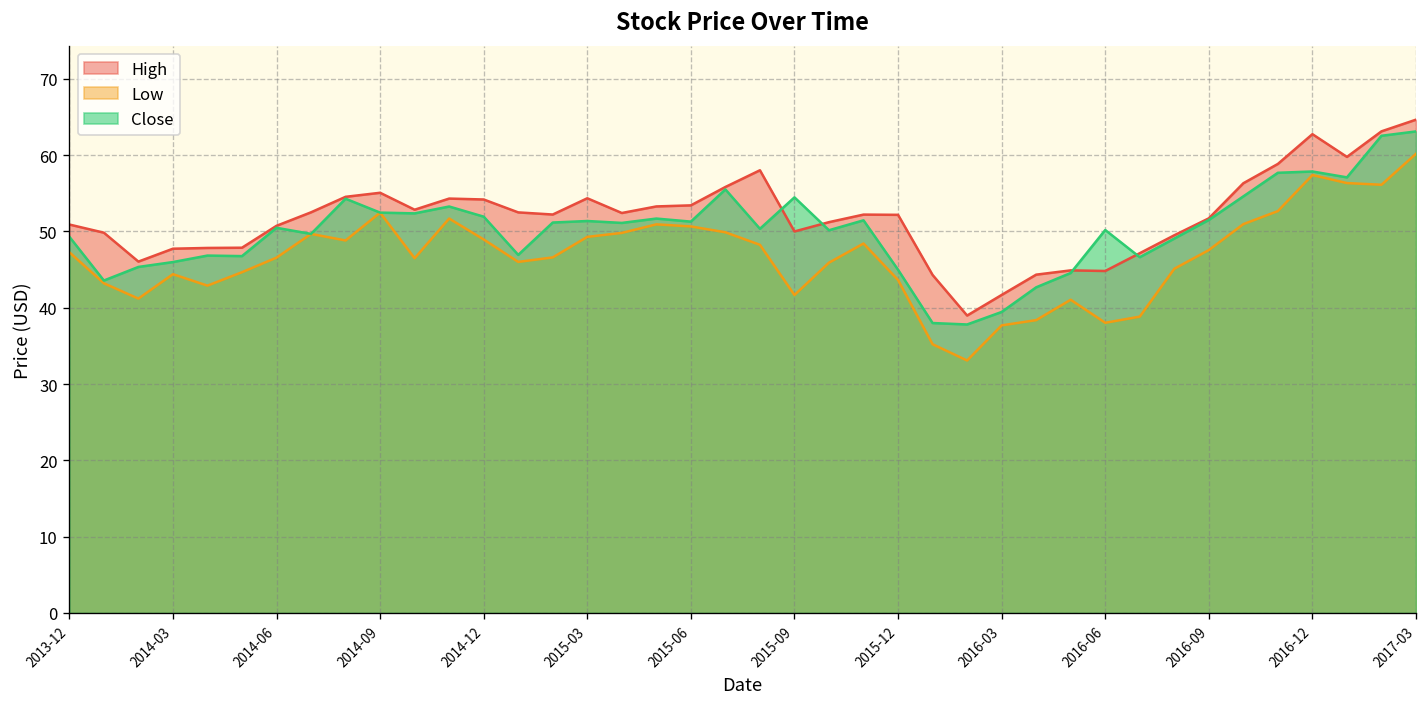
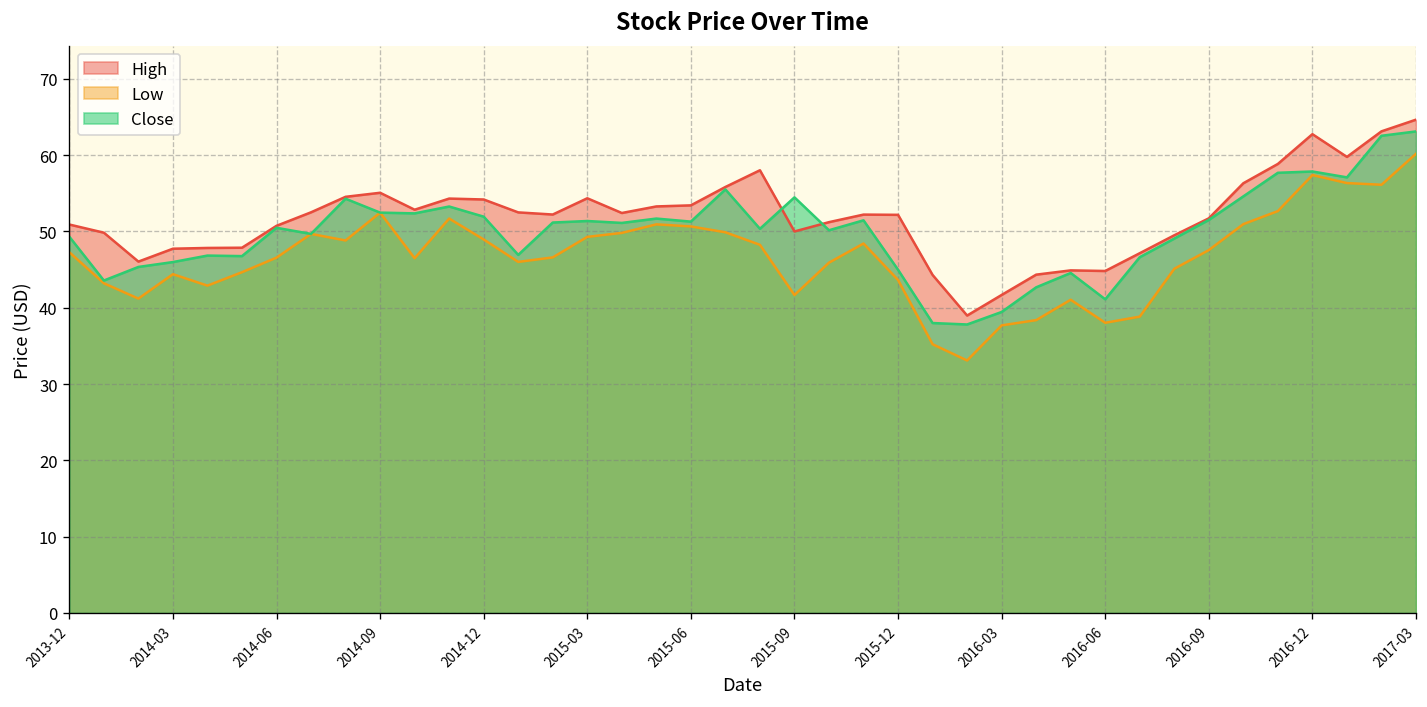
  {
    "High": {
      "2013-12": 51,
      "2014-03": 48,
      "2014-09": 55,
      "2014-12": 54,
      "2015-03": 54,
      "2015-06": 53,
      "2015-09": 50,
      "2015-12": 52,
      "2016-03": 42,
      "2016-06": 45,
      "2016-12": 63,
      "2017-03": 65
    },
    "Low": {
      "2013-12": 47,
      "2014-03": 44,
      "2014-06": 47,
      "2014-12": 49,
      "2015-03": 49,
      "2015-06": 51,
      "2015-09": 42,
      "2015-12": 44,
      "2016-03": 38,
      "2016-06": 38,
      "2016-09": 48,
      "2016-12": 57,
      "2017-03": 60
    },
    "Close": {
      "2013-12": 49,
      "2014-03": 46,
      "2014-12": 52,
      "2015-03": 51,
      "2015-06": 51,
      "2015-09": 54,
      "2015-12": 45,
      "2016-03": 39,
-     "2016-06": 50,
+     "2016-06": 41,
      "2016-12": 58,
      "2017-03": 63
    }
  }
